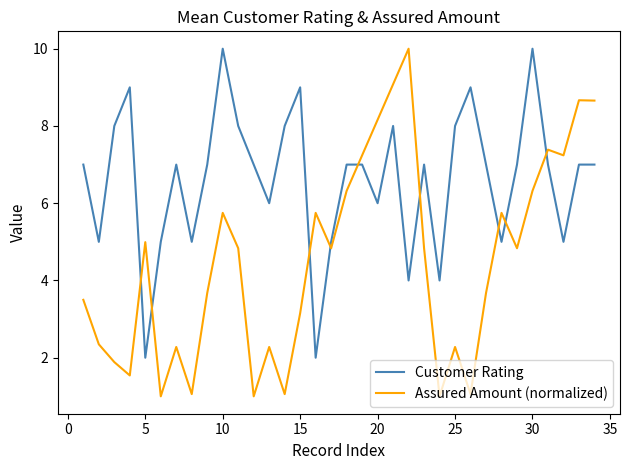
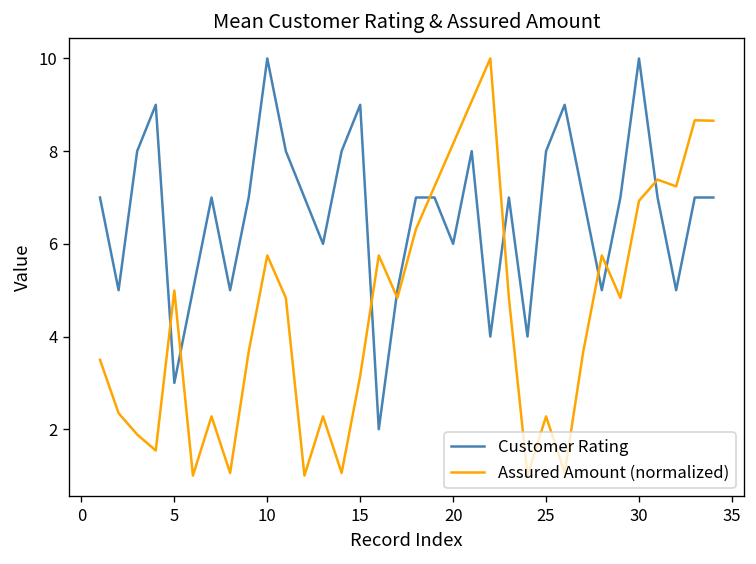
  {
    "Customer Rating": {
-     "5": 2,
+     "5": 3,
      "10": 10,
      "15": 9,
      "20": 6,
      "25": 8,
      "30": 10
    },
    "Assured Amount (normalized)": {
      "5": 5.0,
      "10": 5.7,
      "15": 3.2,
      "20": 8.2,
      "25": 2.3,
-     "30": 6.3
+     "30": 6.9
    }
  }
